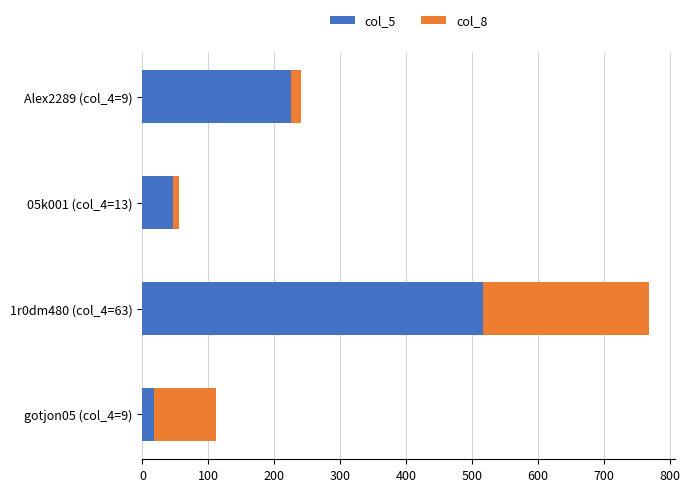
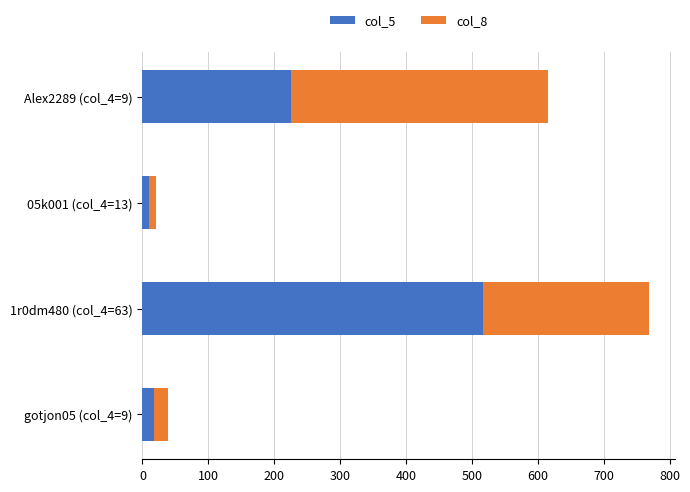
  {
    "col_5": {
      "Alex2289 (col_4=9)": 230,
-     "05k001 (col_4=13)": 50,
+     "05k001 (col_4=13)": 10,
      "1r0dm480 (col_4=63)": 520,
      "gotjon05 (col_4=9)": 20
    },
    "col_8": {
-     "Alex2289 (col_4=9)": 20,
+     "Alex2289 (col_4=9)": 390,
      "05k001 (col_4=13)": 10,
      "1r0dm480 (col_4=63)": 250,
-     "gotjon05 (col_4=9)": 90
+     "gotjon05 (col_4=9)": 20
    }
  }
